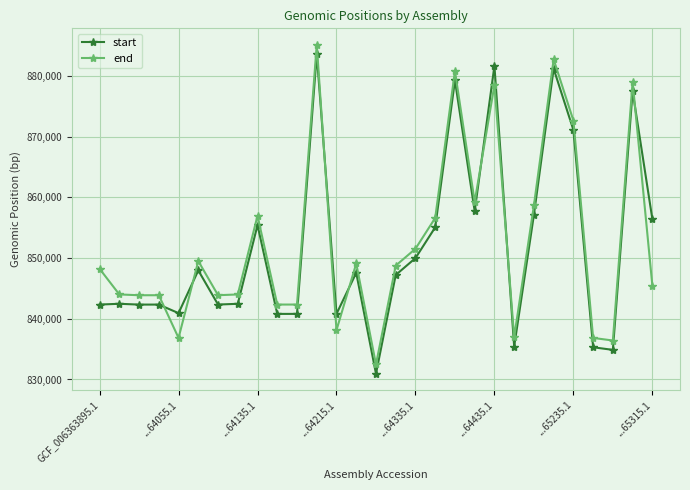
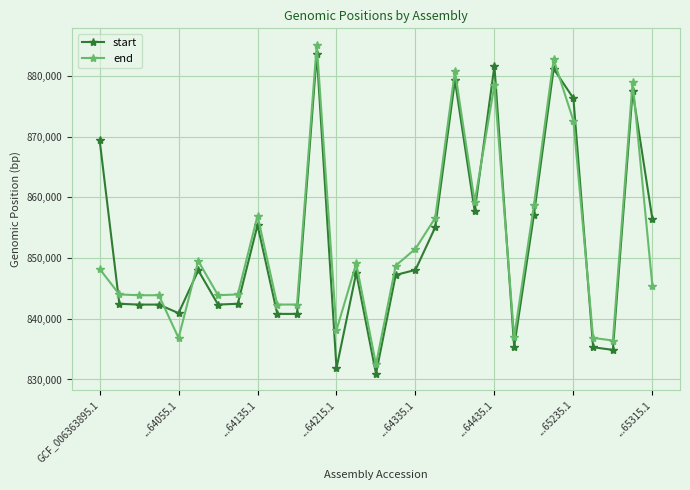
  {
    "start": {
-     "GCF_006363895.1": "842,000",
+     "GCF_006363895.1": "870,000",
      "...64055.1": "841,000",
      "...64135.1": "855,000",
-     "...64215.1": "841,000",
-     "...64335.1": "850,000",
+     "...64215.1": "832,000",
+     "...64335.1": "848,000",
      "...64435.1": "882,000",
-     "...65235.1": "871,000",
+     "...65235.1": "876,000",
      "...65315.1": "856,000"
    },
    "end": {
      "GCF_006363895.1": "848,000",
      "...64055.1": "837,000",
      "...64135.1": "857,000",
      "...64215.1": "838,000",
      "...64335.1": "852,000",
      "...64435.1": "879,000",
      "...65235.1": "873,000",
      "...65315.1": "845,000"
    }
  }
